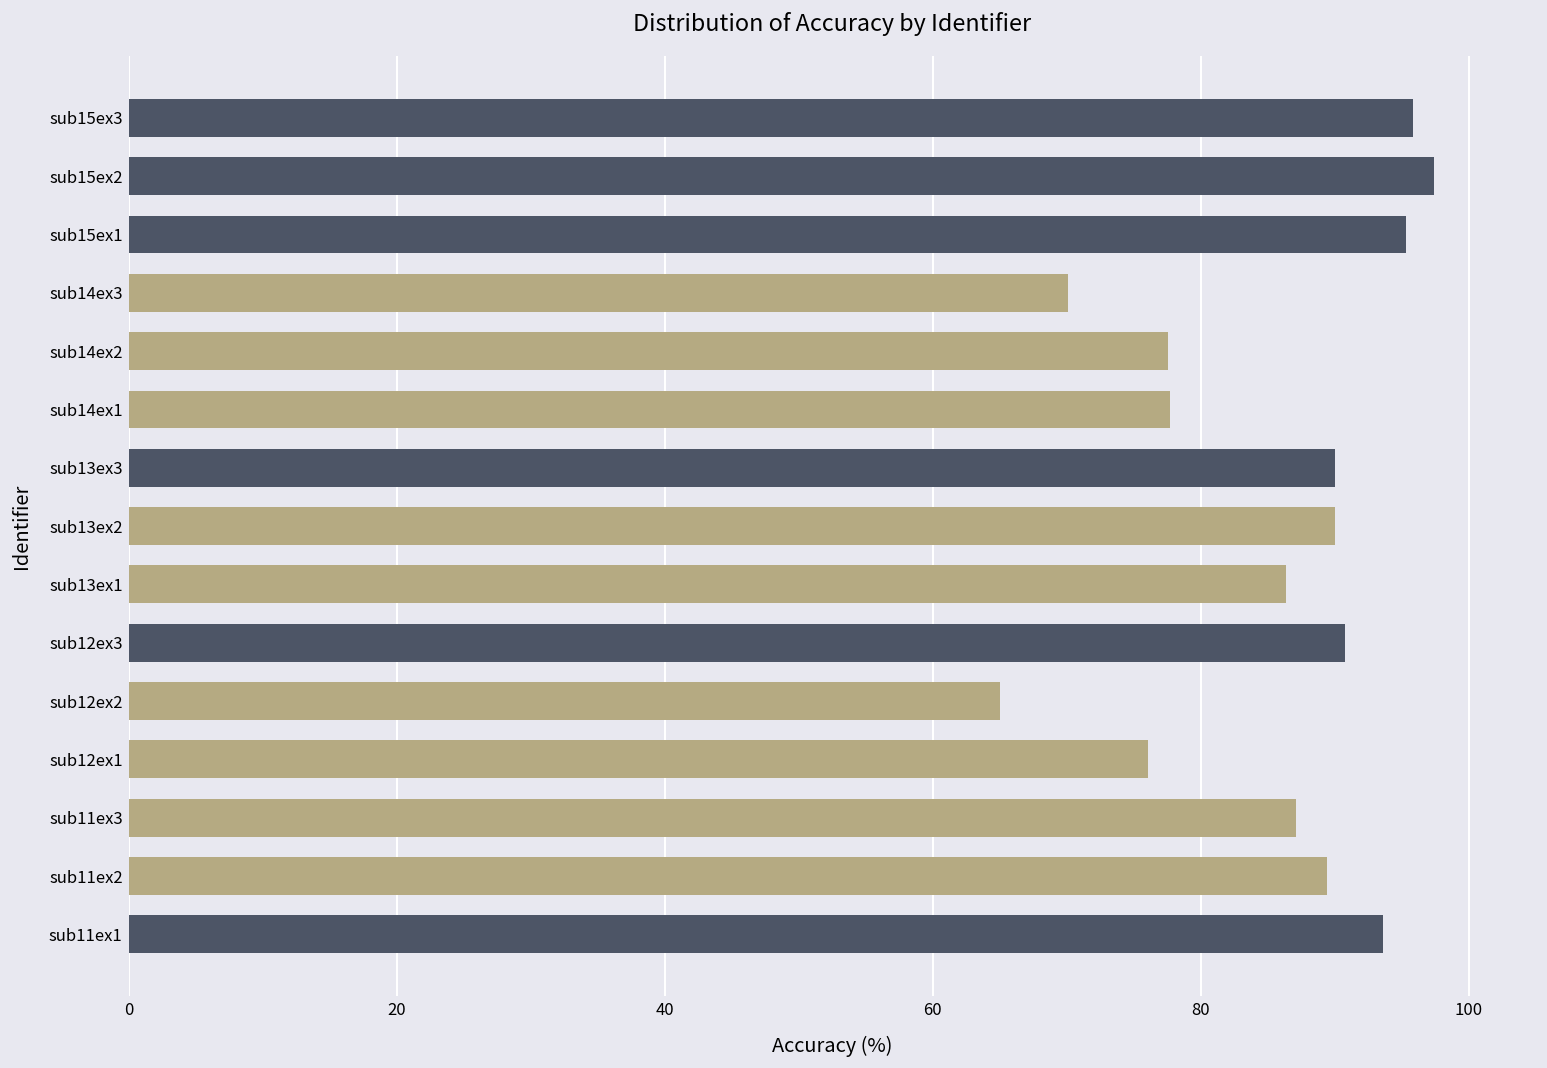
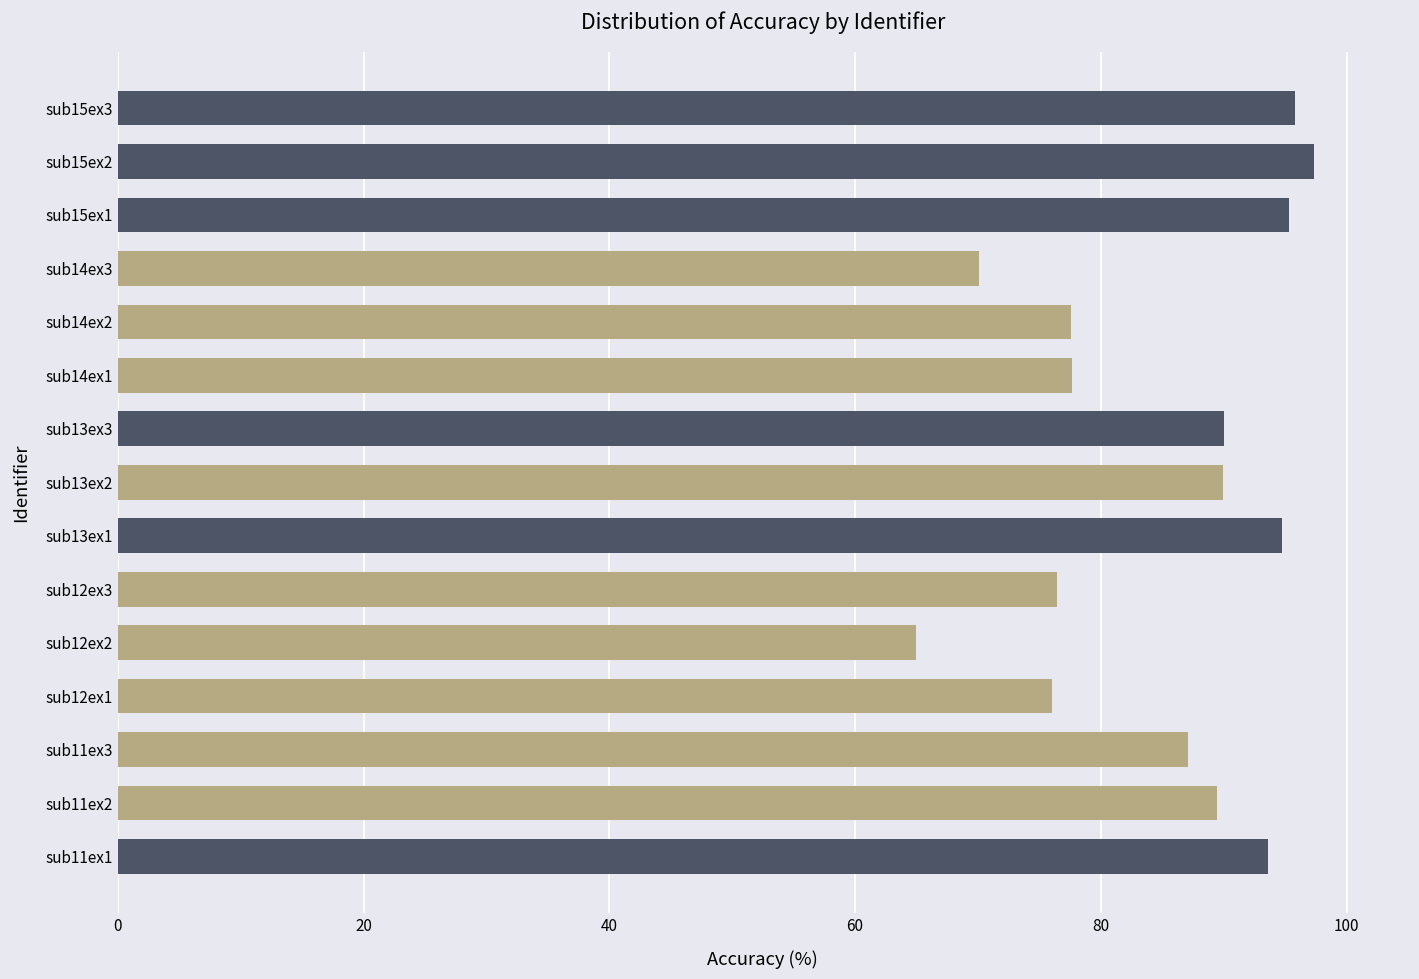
  {
    "sub15ex3": 95.8,
    "sub15ex2": 97.4,
    "sub15ex1": 95.3,
    "sub14ex3": 70.1,
    "sub14ex2": 77.6,
    "sub14ex1": 77.7,
    "sub13ex3": 90.0,
    "sub13ex2": 90.0,
-   "sub13ex1": 86.4,
-   "sub12ex3": 90.7,
+   "sub13ex1": 94.7,
+   "sub12ex3": 76.5,
    "sub12ex2": 65.0,
    "sub12ex1": 76.1,
    "sub11ex3": 87.1,
    "sub11ex2": 89.4,
    "sub11ex1": 93.6
  }
